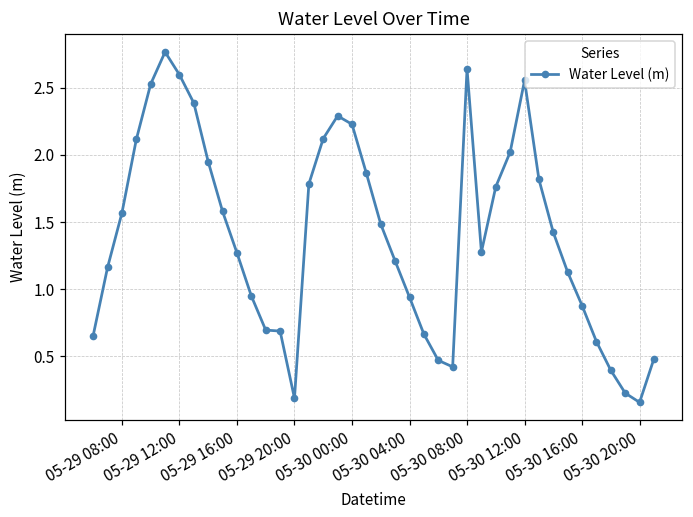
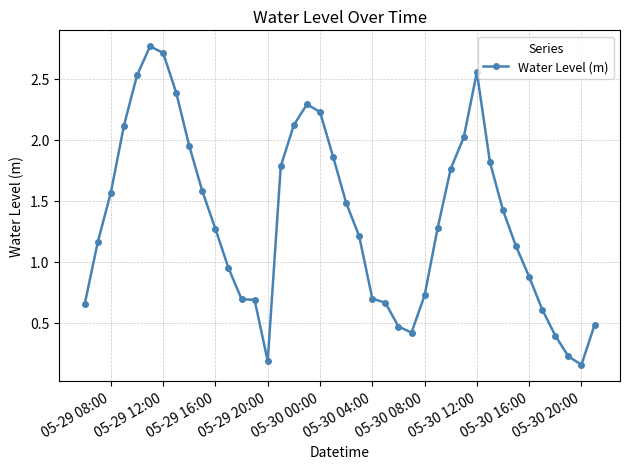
  {
    "05-29 08:00": 1.57,
-   "05-29 12:00": 2.60,
+   "05-29 12:00": 2.71,
    "05-29 16:00": 1.27,
    "05-29 20:00": 0.19,
    "05-30 00:00": 2.23,
-   "05-30 04:00": 0.94,
-   "05-30 08:00": 2.64,
+   "05-30 04:00": 0.70,
+   "05-30 08:00": 0.72,
    "05-30 12:00": 2.55,
    "05-30 16:00": 0.88,
    "05-30 20:00": 0.16
  }
